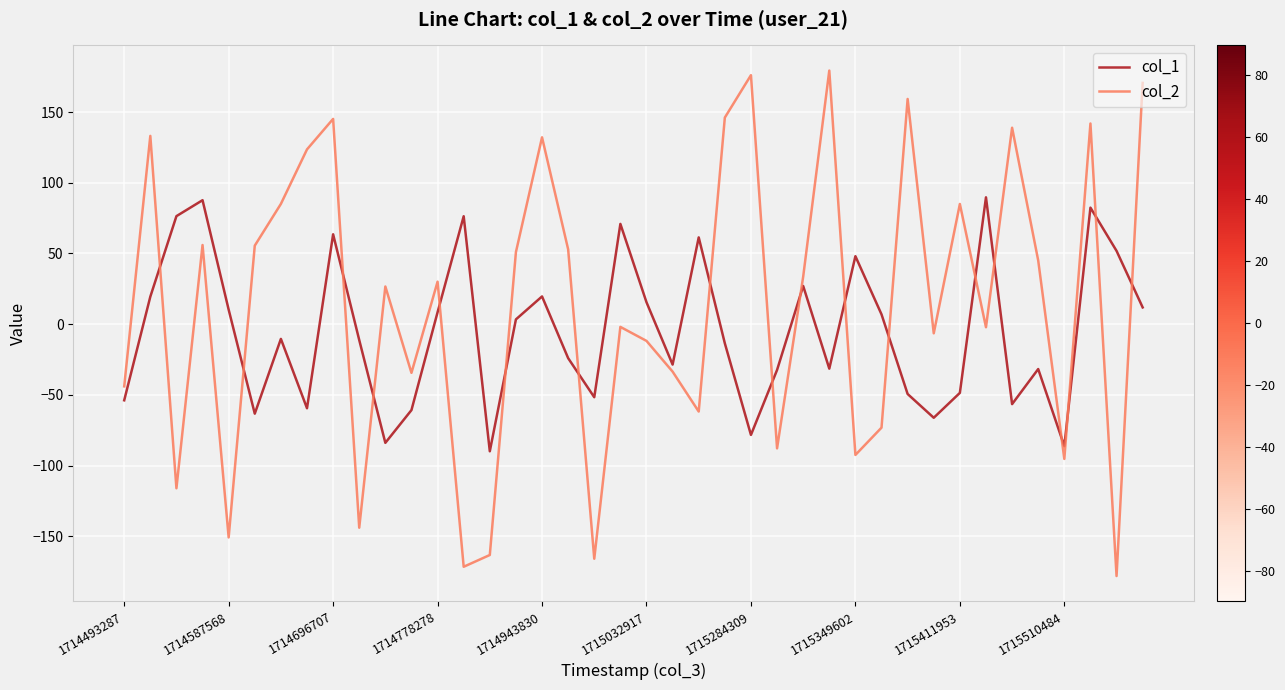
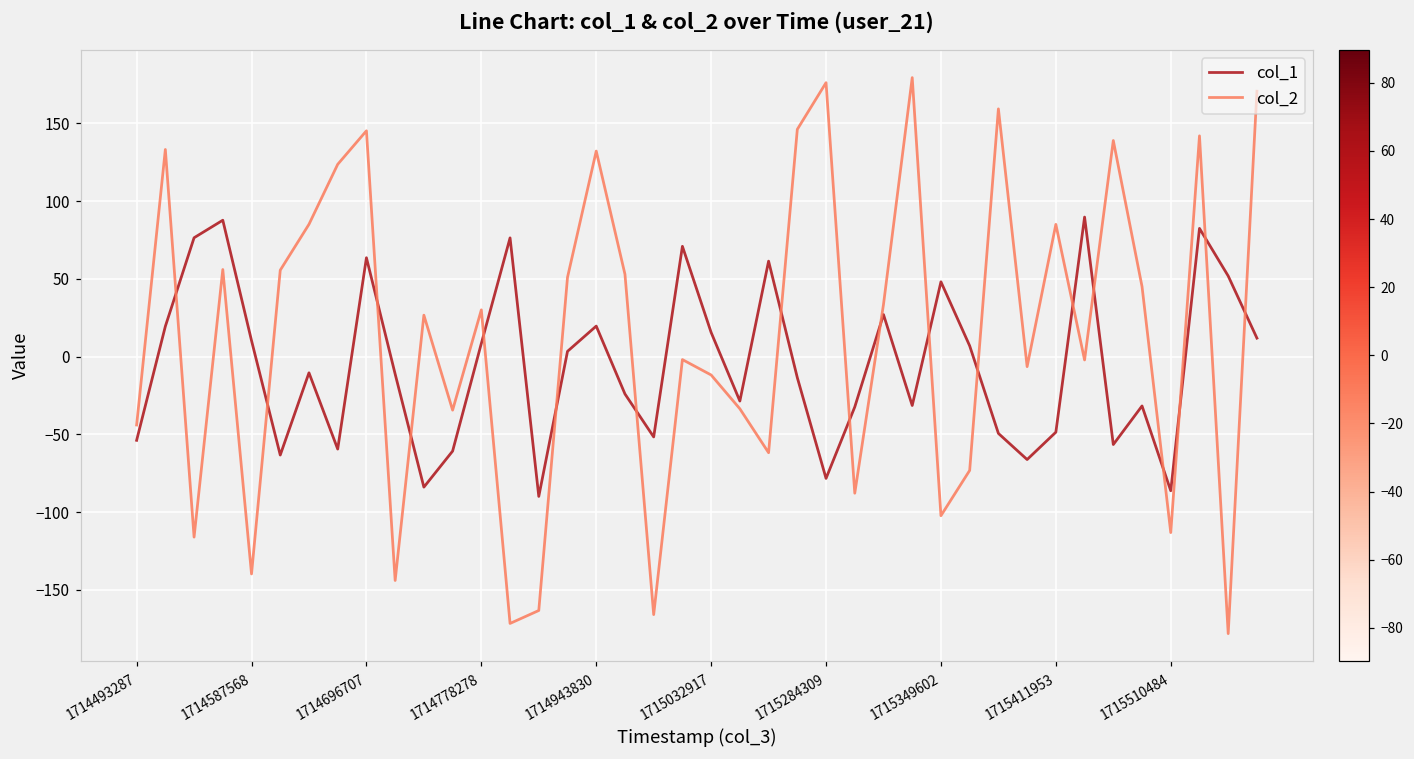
  {
    "col_1": {
      "1714493287": -54,
      "1714587568": 10,
      "1714696707": 64,
      "1714778278": 8,
      "1714943830": 20,
      "1715032917": 16,
      "1715284309": -78,
      "1715349602": 48,
      "1715411953": -49,
      "1715510484": -86
    },
    "col_2": {
      "1714493287": -44,
-     "1714587568": -151,
+     "1714587568": -140,
      "1714696707": 145,
      "1714778278": 30,
      "1714943830": 132,
      "1715032917": -12,
      "1715284309": 176,
-     "1715349602": -92,
+     "1715349602": -102,
      "1715411953": 85,
-     "1715510484": -95
+     "1715510484": -113
    }
  }
